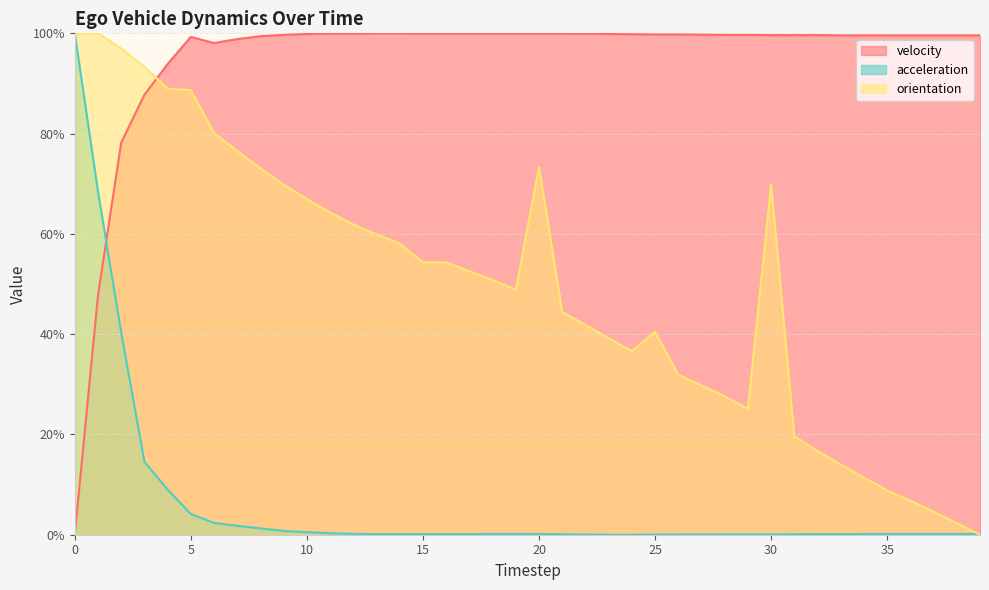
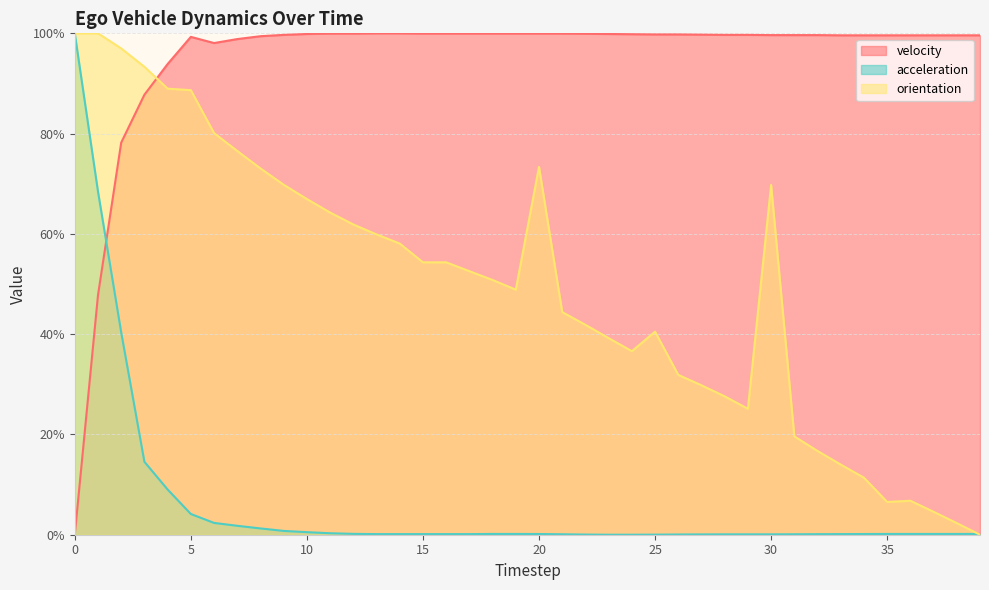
  {
    "velocity": {
      "0": "0%",
      "5": "99%",
      "10": "100%",
      "15": "100%",
      "20": "100%",
      "25": "100%",
      "30": "100%",
      "35": "100%"
    },
    "acceleration": {
      "5": "4%",
      "10": "1%",
      "15": "0%",
      "20": "0%",
      "25": "0%",
      "30": "0%",
      "35": "0%"
    },
    "orientation": {
      "5": "89%",
      "10": "67%",
      "15": "54%",
      "20": "73%",
      "25": "40%",
      "30": "70%",
-     "35": "9%"
+     "35": "7%"
    }
  }
